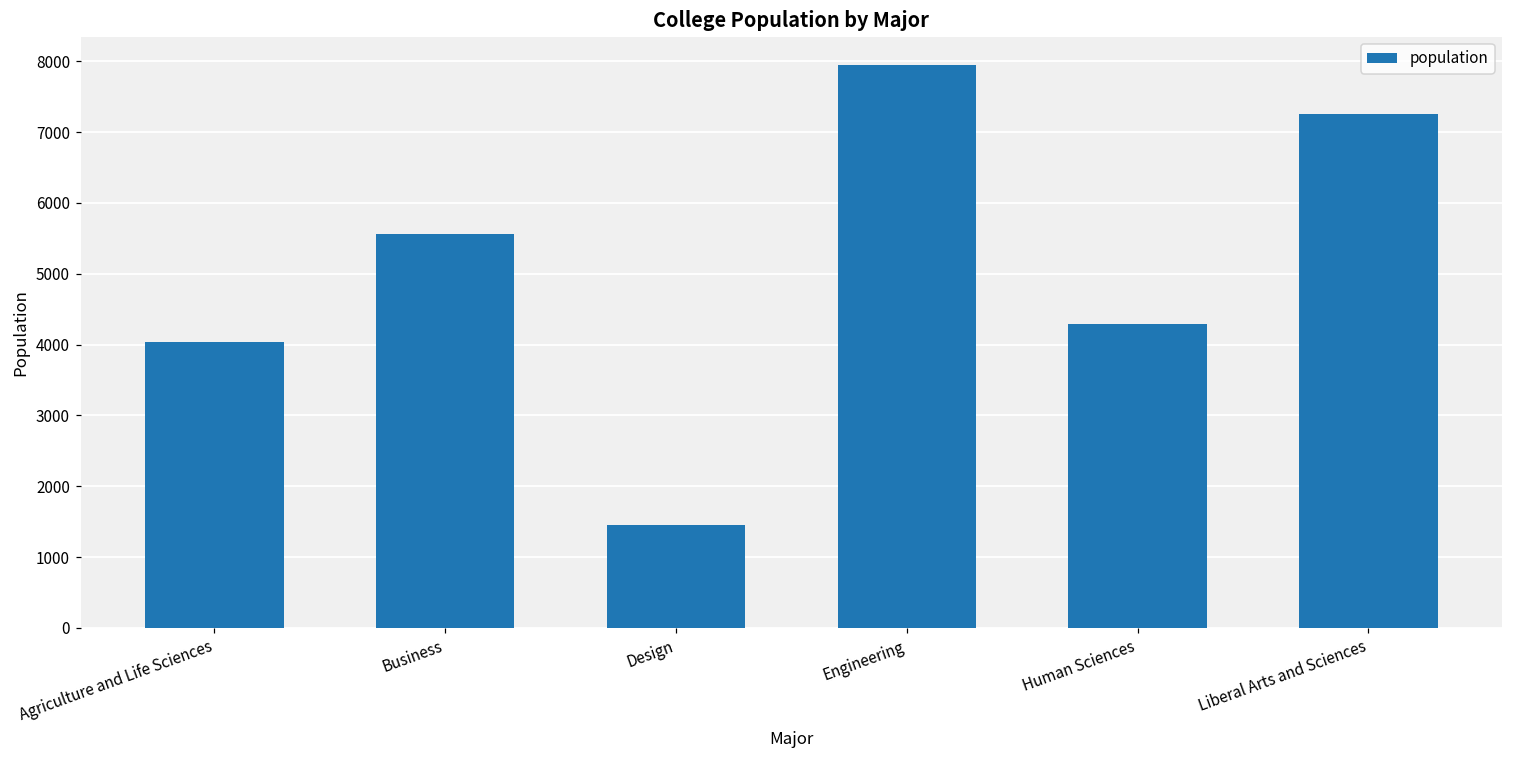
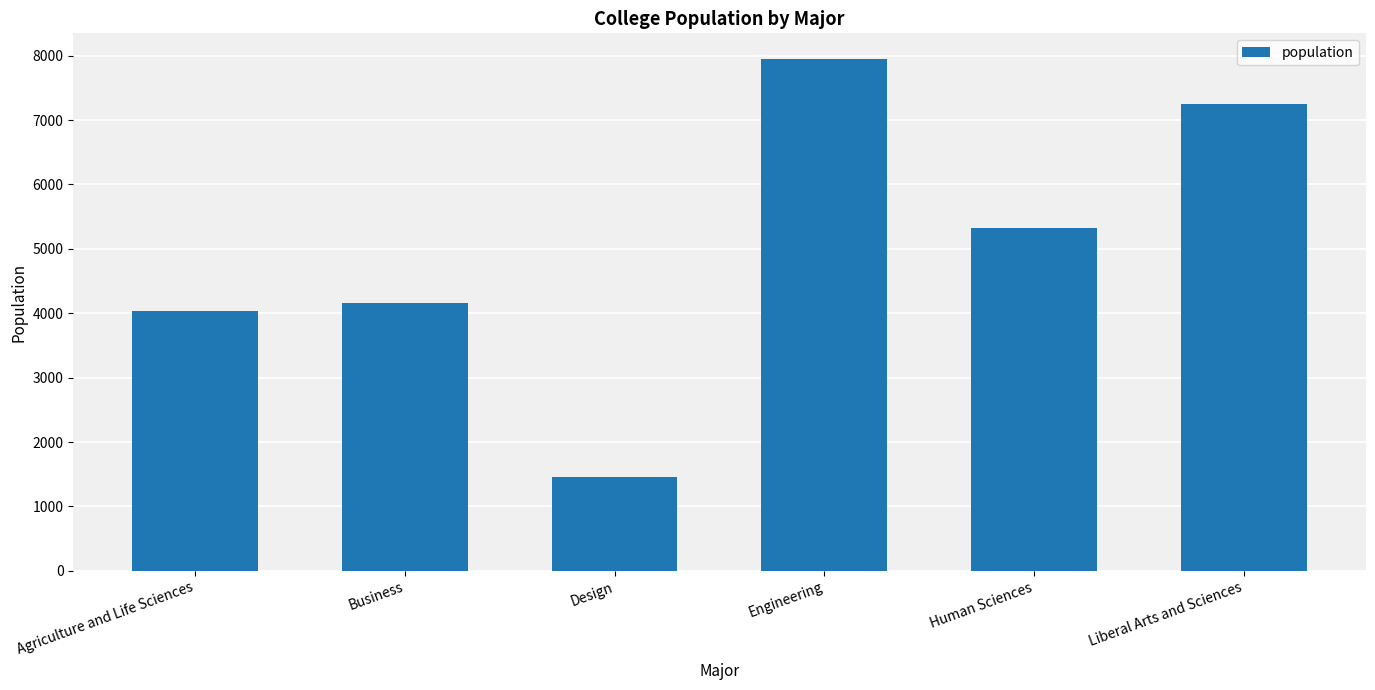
  {
    "Agriculture and Life Sciences": 4000,
-   "Business": 5600,
+   "Business": 4200,
    "Design": 1500,
    "Engineering": 7900,
-   "Human Sciences": 4300,
+   "Human Sciences": 5300,
    "Liberal Arts and Sciences": 7300
  }
